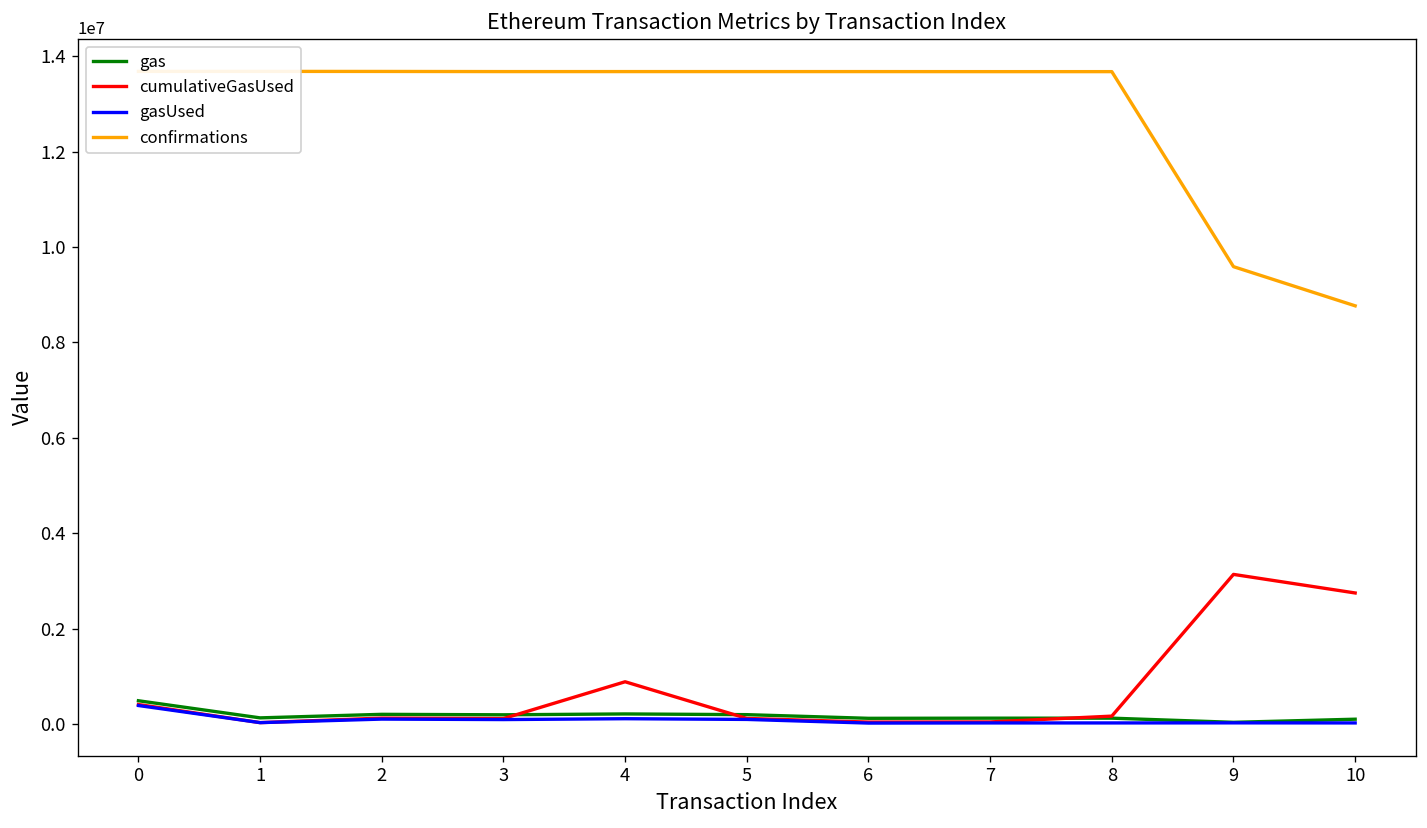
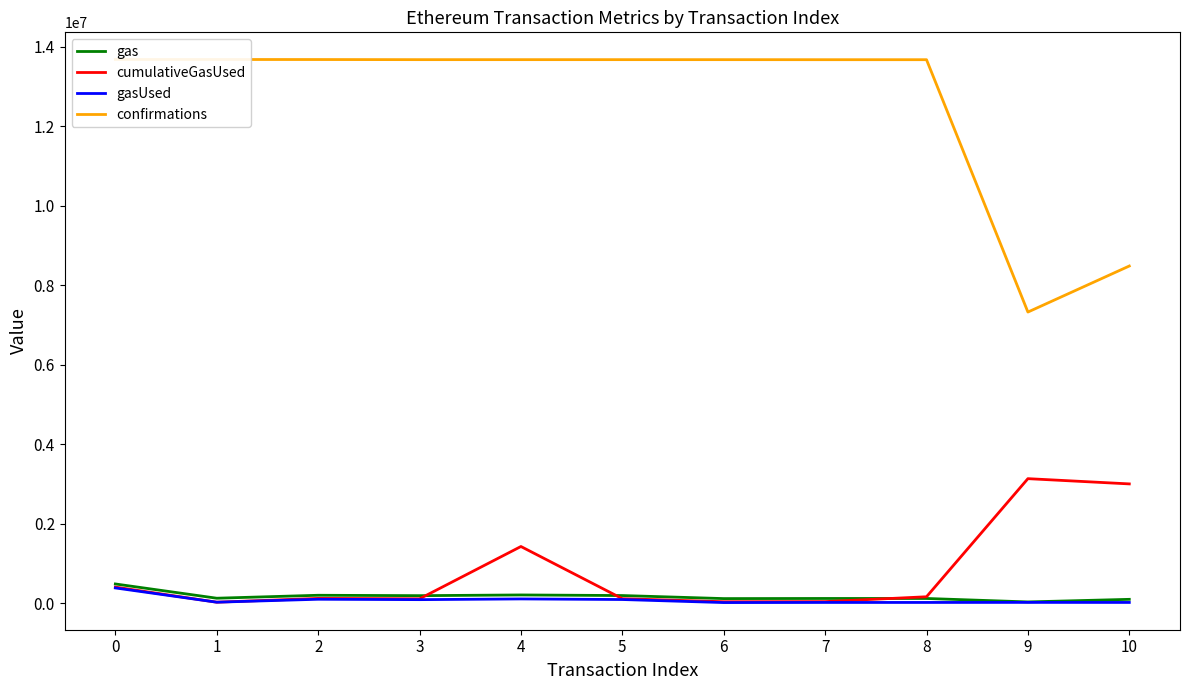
  {
    "gas": {
      "0": 500000,
      "1": 100000,
      "2": 200000,
      "3": 200000,
      "4": 200000,
      "5": 200000,
      "6": 100000,
      "7": 100000,
      "10": 100000
    },
    "cumulativeGasUsed": {
-     "4": 900000,
+     "4": 1400000,
      "9": 3100000,
-     "10": 2700000
+     "10": 3000000
    },
    "gasUsed": {
      "4": 100000,
      "8": 0,
      "10": 0
    },
    "confirmations": {
      "2": 13700000,
      "3": 13700000,
      "4": 13700000,
      "5": 13700000,
      "6": 13700000,
      "7": 13700000,
      "8": 13700000,
-     "9": 9600000,
-     "10": 8800000
+     "9": 7300000,
+     "10": 8500000
    }
  }
